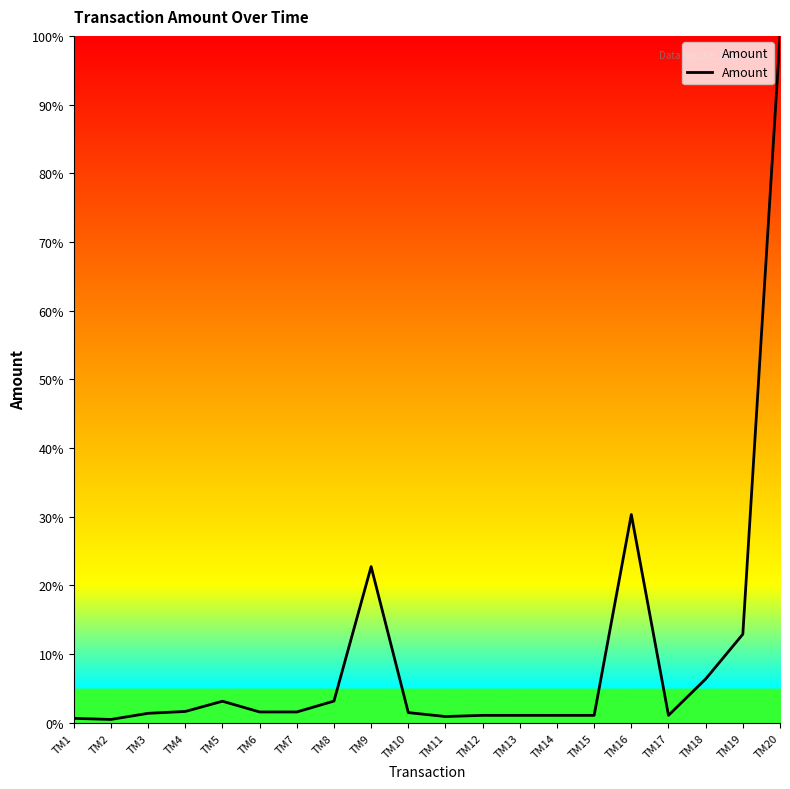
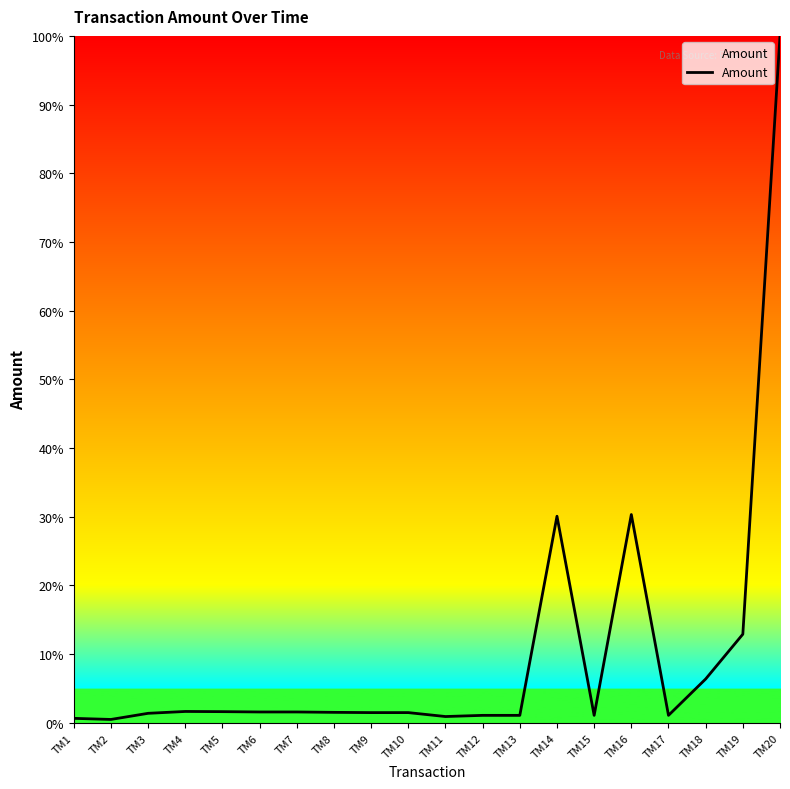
  {
    "TM1": "1%",
    "TM2": "0%",
    "TM3": "1%",
    "TM4": "2%",
-   "TM5": "3%",
+   "TM5": "2%",
    "TM6": "2%",
    "TM7": "2%",
-   "TM8": "3%",
-   "TM9": "23%",
+   "TM8": "2%",
+   "TM9": "1%",
    "TM10": "1%",
    "TM11": "1%",
    "TM12": "1%",
    "TM13": "1%",
-   "TM14": "1%",
+   "TM14": "30%",
    "TM15": "1%",
    "TM16": "30%",
    "TM17": "1%",
    "TM18": "6%",
    "TM19": "13%",
    "TM20": "100%"
  }
